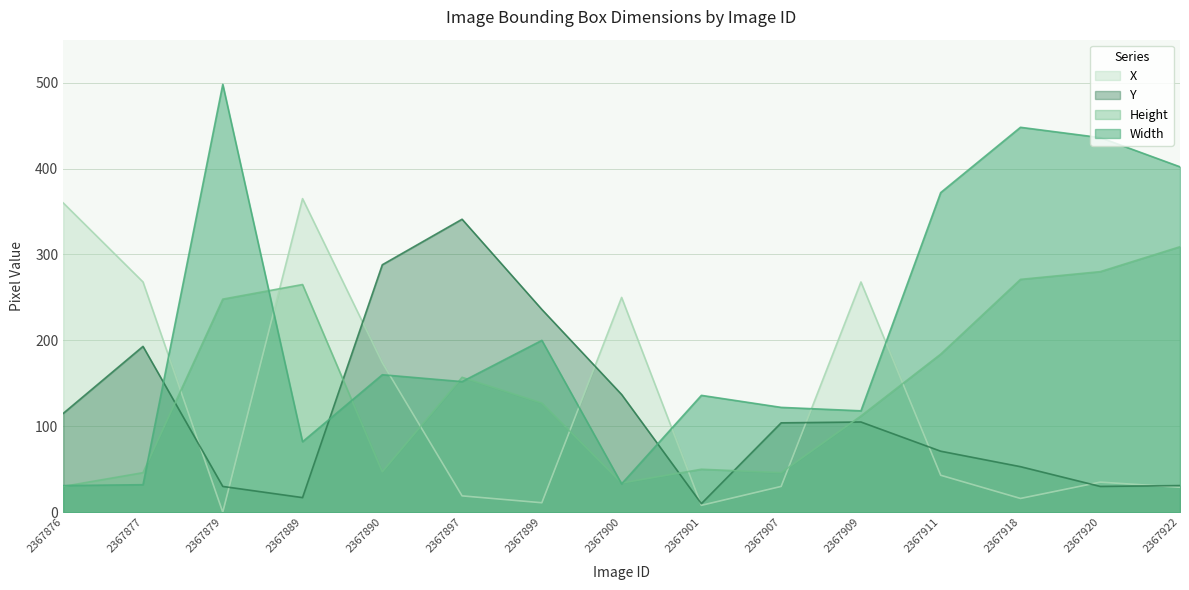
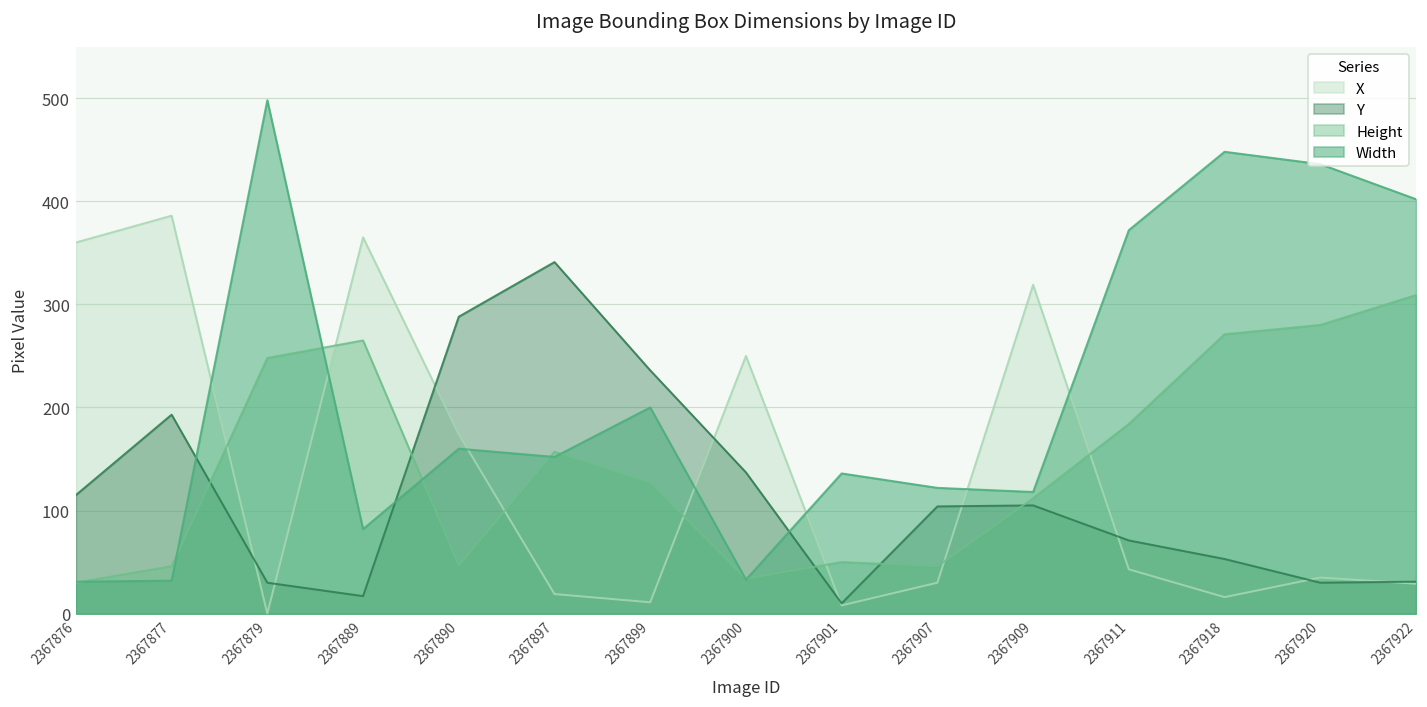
  {
    "X": {
      "2367876": 360,
-     "2367877": 270,
+     "2367877": 390,
      "2367879": 0,
      "2367889": 370,
      "2367890": 170,
      "2367897": 20,
      "2367899": 10,
      "2367900": 250,
      "2367907": 30,
-     "2367909": 270,
+     "2367909": 320,
      "2367911": 40,
      "2367918": 20,
      "2367920": 40
    }
  }
